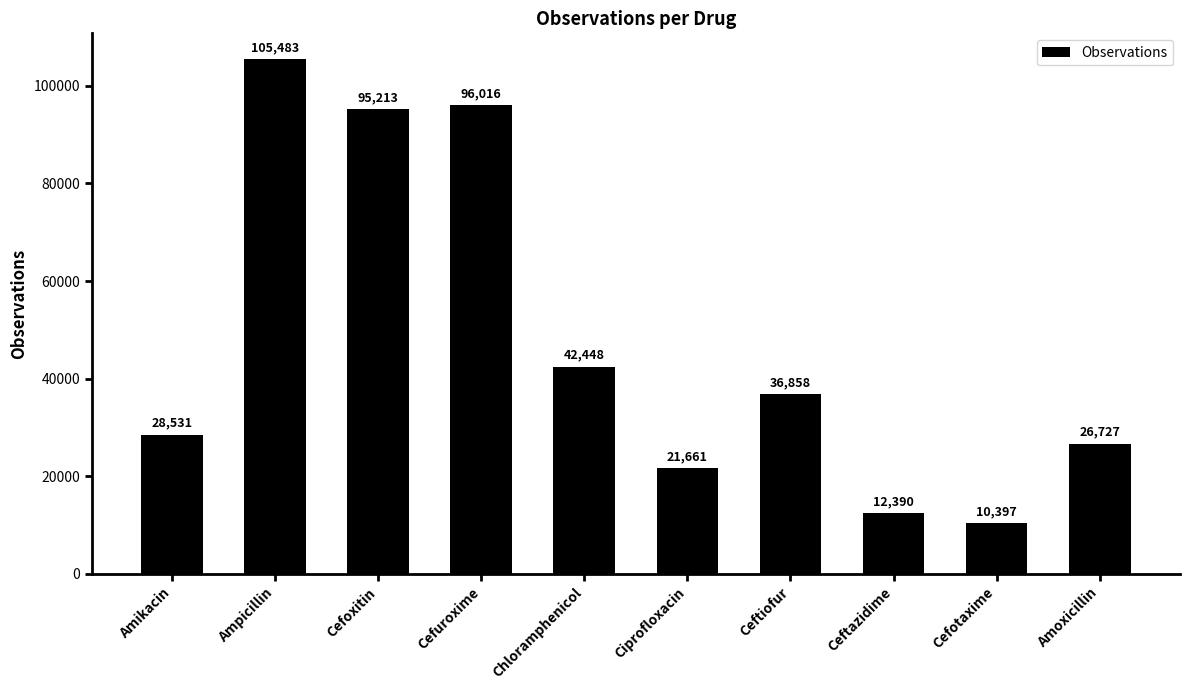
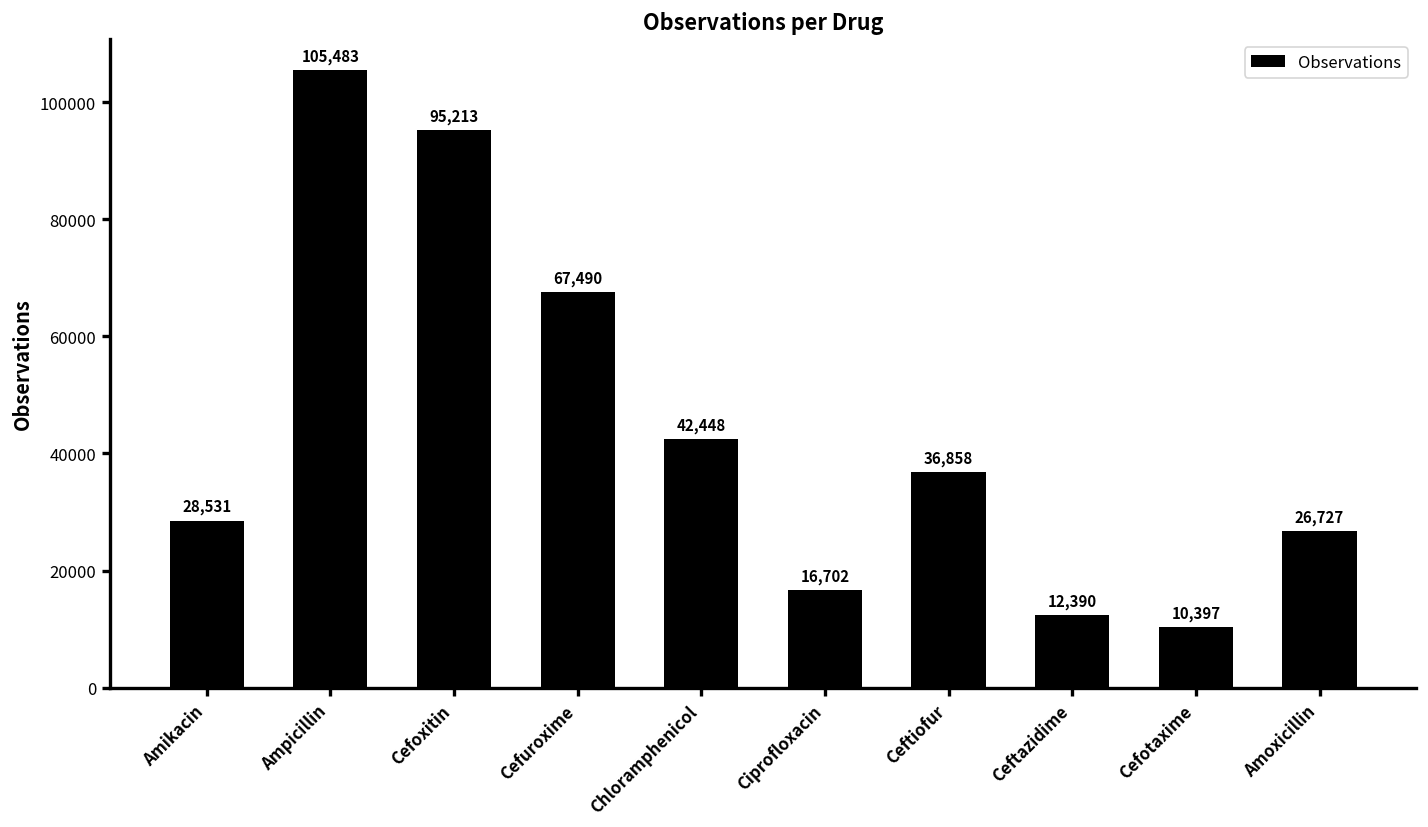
  {
    "Amikacin": "28,531",
    "Ampicillin": "105,483",
    "Cefoxitin": "95,213",
-   "Cefuroxime": "96,016",
+   "Cefuroxime": "67,490",
    "Chloramphenicol": "42,448",
-   "Ciprofloxacin": "21,661",
+   "Ciprofloxacin": "16,702",
    "Ceftiofur": "36,858",
    "Ceftazidime": "12,390",
    "Cefotaxime": "10,397",
    "Amoxicillin": "26,727"
  }
